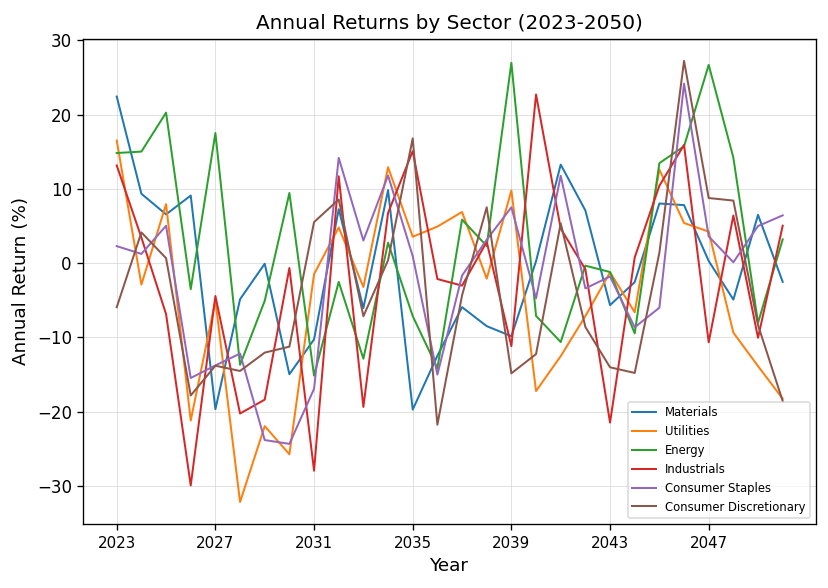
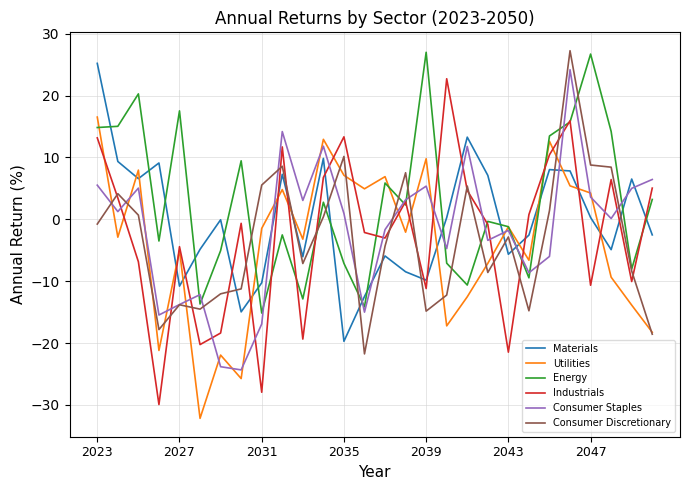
  {
    "Materials": {
-     "2023": 22,
-     "2027": -20,
+     "2023": 25,
+     "2027": -11,
      "2031": -10,
      "2035": -20,
      "2039": -10,
      "2043": -6,
      "2047": 0
    },
    "Utilities": {
      "2023": 17,
      "2027": -5,
      "2031": -1,
-     "2035": 4,
+     "2035": 7,
      "2039": 10,
      "2047": 4
    },
    "Energy": {
      "2023": 15,
      "2027": 18,
      "2031": -15,
      "2035": -7,
      "2039": 27,
      "2047": 27
    },
    "Industrials": {
      "2023": 13,
      "2027": -4,
      "2031": -28,
-     "2035": 15,
+     "2035": 13,
      "2039": -11,
      "2043": -21,
      "2047": -11
    },
    "Consumer Staples": {
-     "2023": 2,
+     "2023": 6,
      "2031": -17,
      "2035": 1,
-     "2039": 8,
+     "2039": 5,
      "2043": -2,
      "2047": 4
    },
    "Consumer Discretionary": {
-     "2023": -6,
+     "2023": -1,
      "2031": 6,
-     "2035": 17,
+     "2035": 10,
      "2039": -15,
-     "2043": -14,
+     "2043": -3,
      "2047": 9
    }
  }
